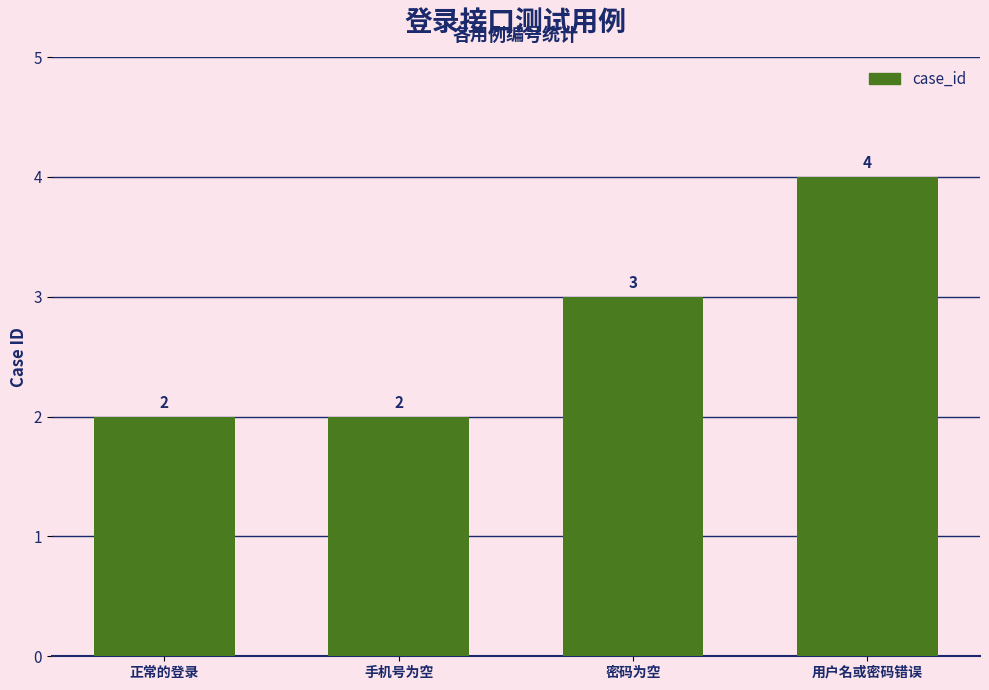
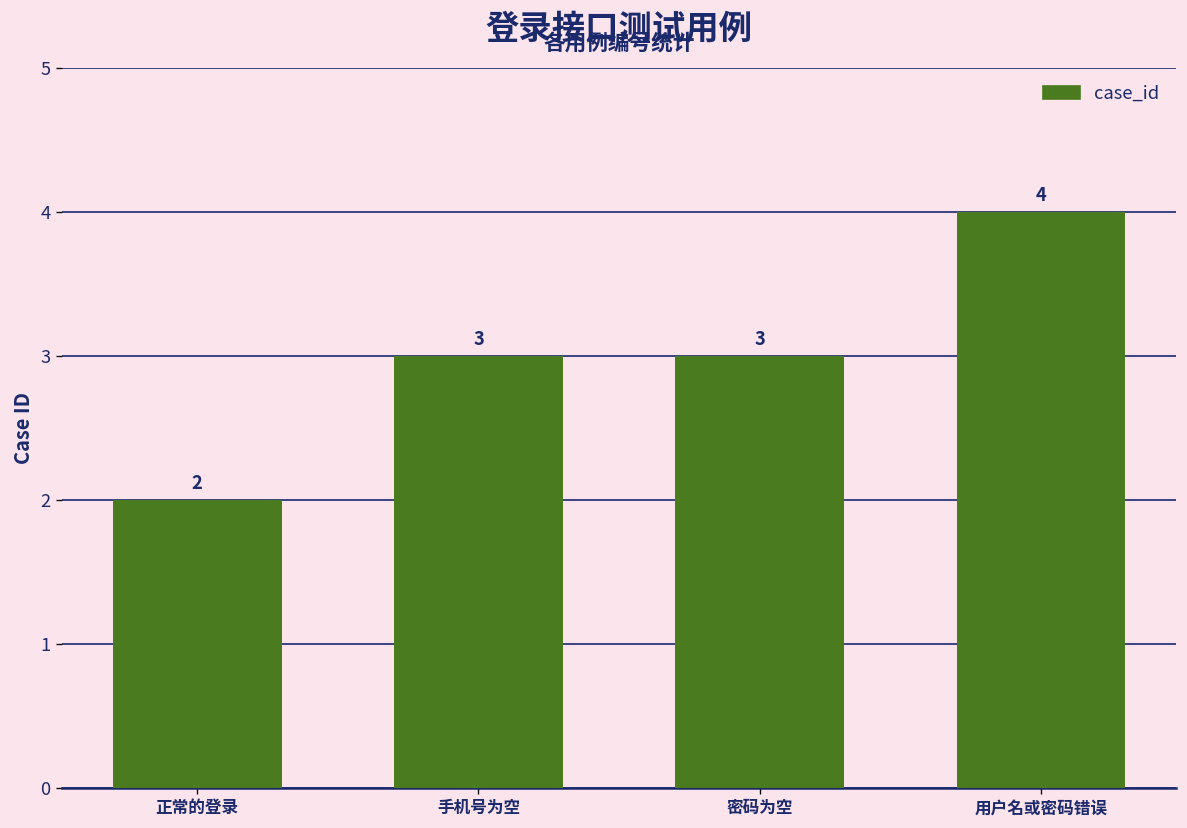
  {
    "正常的登录": 2,
-   "手机号为空": 2,
+   "手机号为空": 3,
    "密码为空": 3,
    "用户名或密码错误": 4
  }
